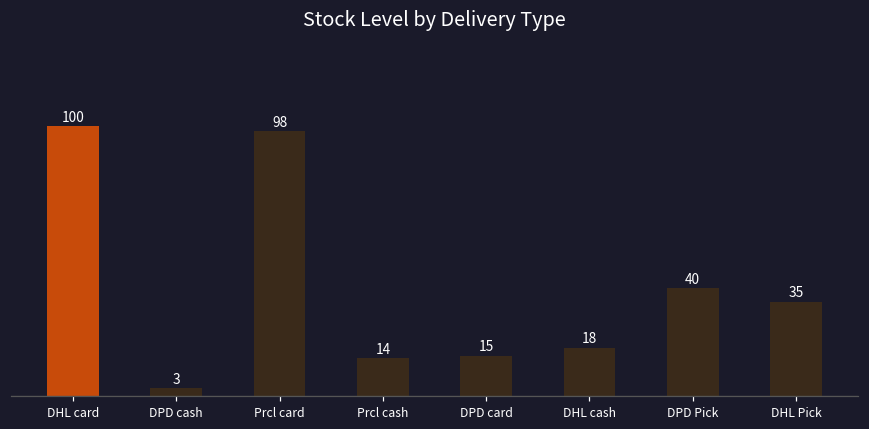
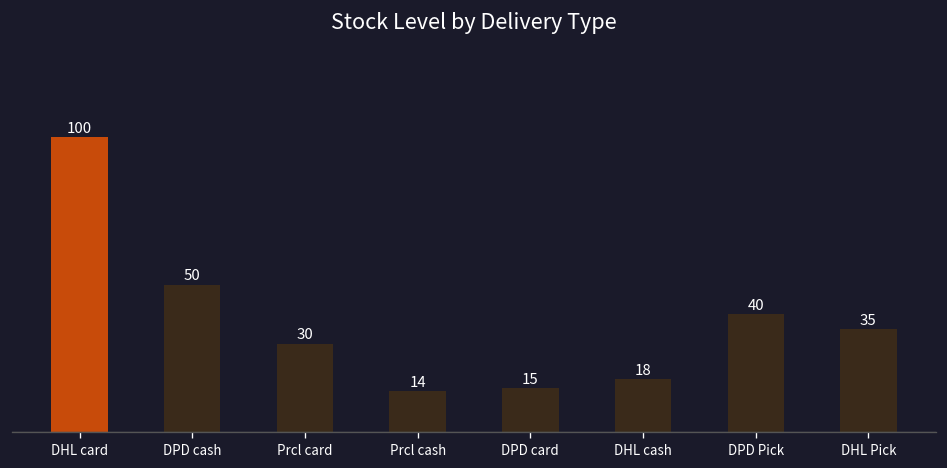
  {
    "DHL card": 100,
-   "DPD cash": 3,
-   "Prcl card": 98,
+   "DPD cash": 50,
+   "Prcl card": 30,
    "Prcl cash": 14,
    "DPD card": 15,
    "DHL cash": 18,
    "DPD Pick": 40,
    "DHL Pick": 35
  }
